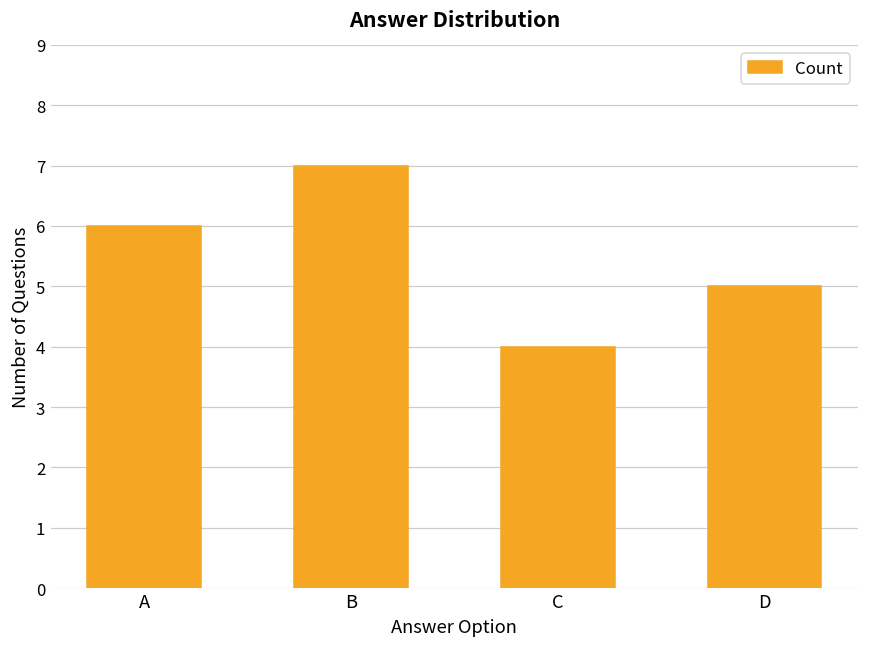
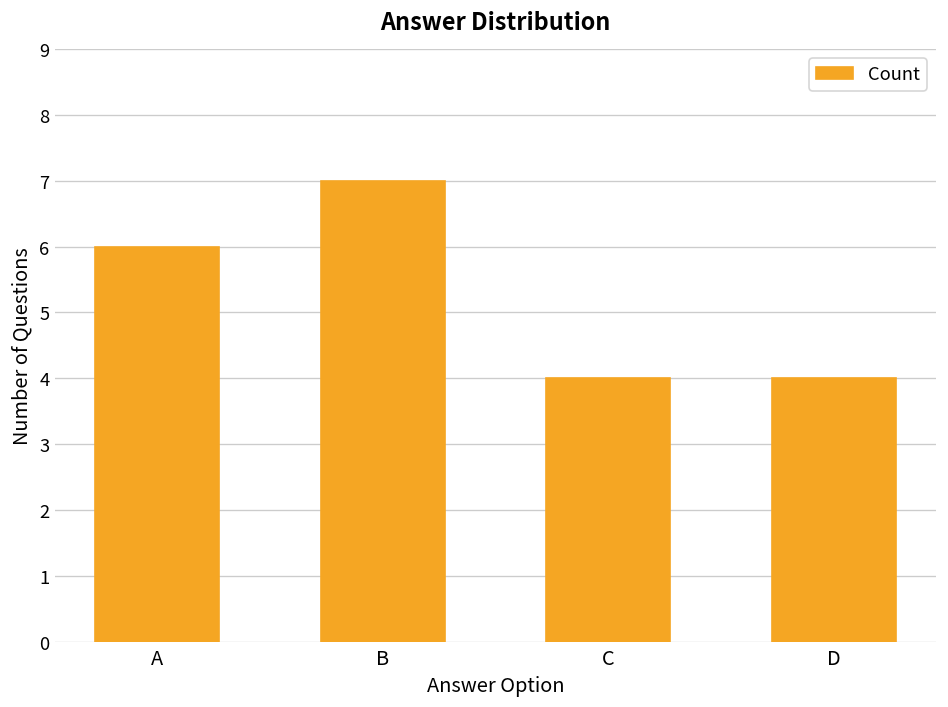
  {
    "A": 6,
    "B": 7,
    "C": 4,
-   "D": 5
+   "D": 4
  }
